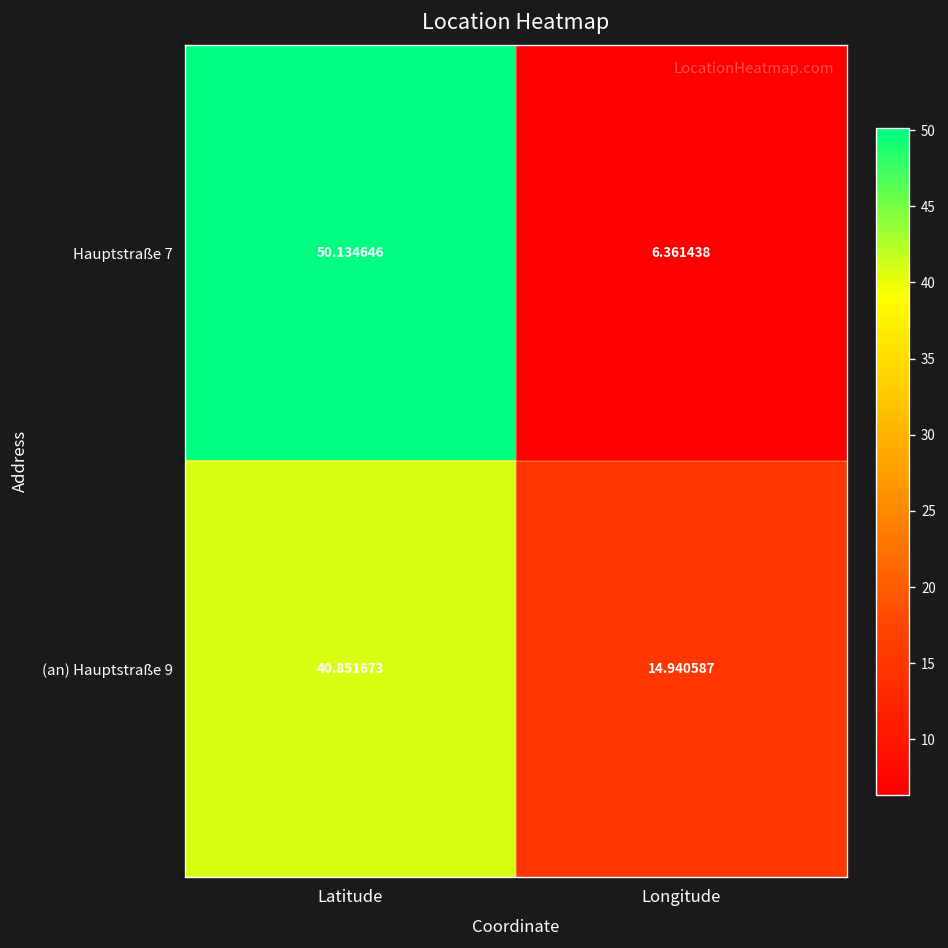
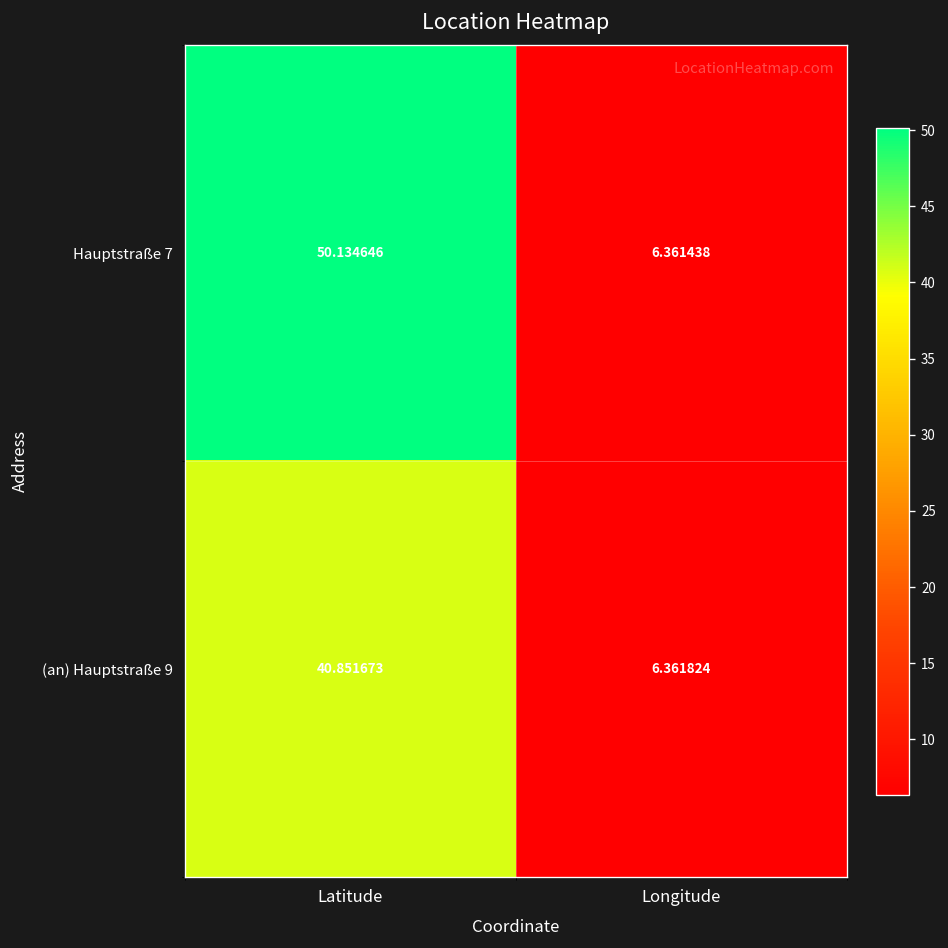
  {
    "Hauptstraße 7": {
      "Latitude": 50.134646
    },
    "(an) Hauptstraße 9": {
      "Latitude": 40.851673,
-     "Longitude": 14.940587
+     "Longitude": 6.361824
    }
  }
